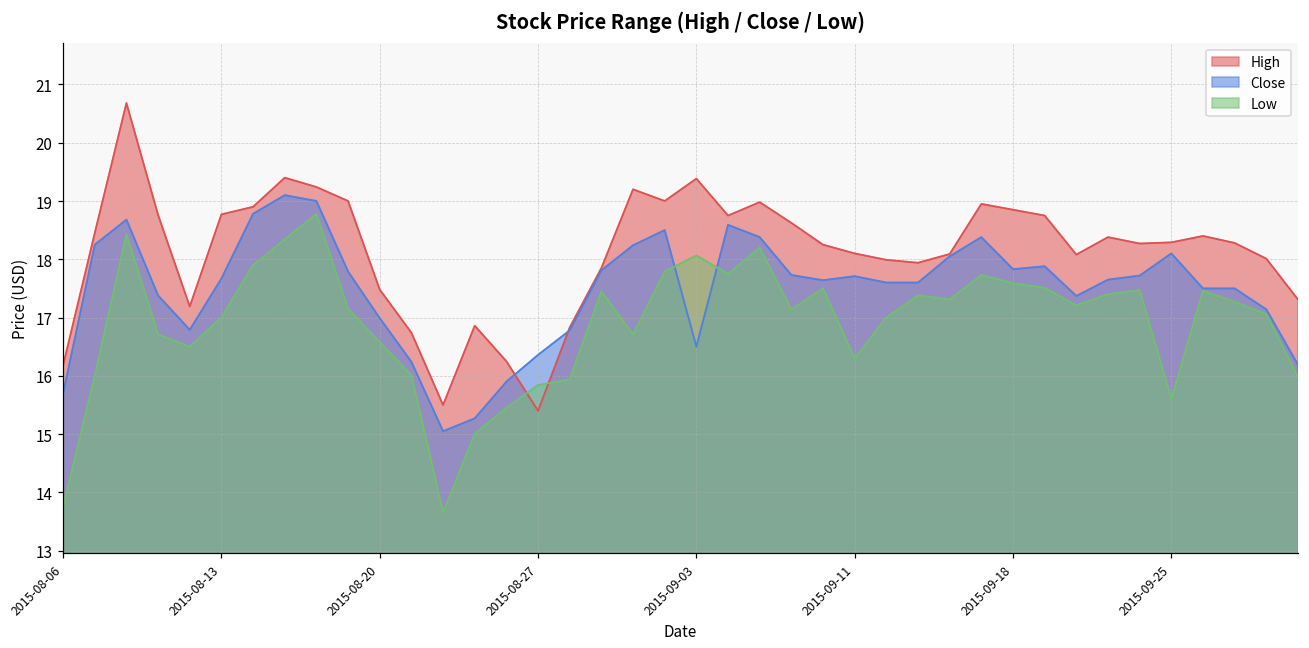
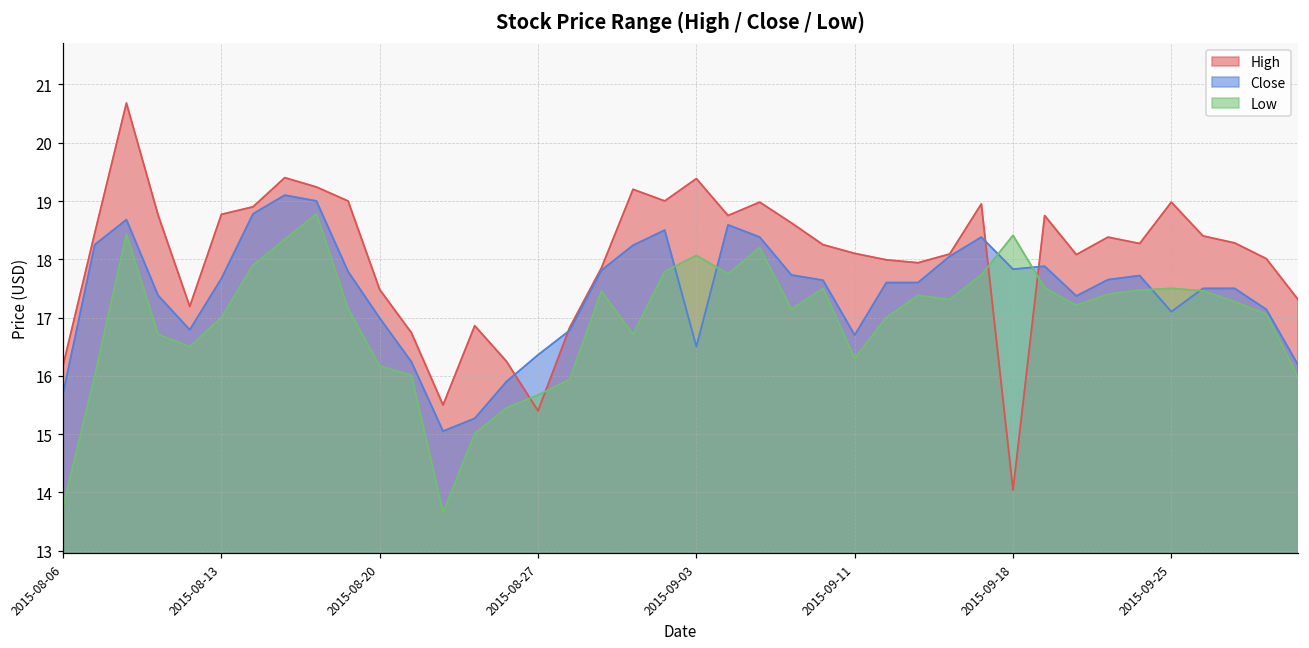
  {
    "High": {
      "2015-08-06": 16.2,
      "2015-08-13": 18.8,
      "2015-08-20": 17.5,
      "2015-08-27": 15.4,
      "2015-09-03": 19.4,
      "2015-09-11": 18.1,
-     "2015-09-18": 18.9,
-     "2015-09-25": 18.3
+     "2015-09-18": 14.0,
+     "2015-09-25": 19.0
    },
    "Close": {
      "2015-08-06": 15.7,
      "2015-08-13": 17.7,
      "2015-08-20": 17.0,
      "2015-08-27": 16.4,
      "2015-09-03": 16.5,
-     "2015-09-11": 17.7,
+     "2015-09-11": 16.7,
      "2015-09-18": 17.8,
-     "2015-09-25": 18.1
+     "2015-09-25": 17.1
    },
    "Low": {
      "2015-08-06": 13.8,
      "2015-08-13": 17.0,
-     "2015-08-20": 16.6,
-     "2015-08-27": 15.8,
+     "2015-08-20": 16.2,
+     "2015-08-27": 15.7,
      "2015-09-03": 18.1,
      "2015-09-11": 16.3,
-     "2015-09-18": 17.6,
-     "2015-09-25": 15.6
+     "2015-09-18": 18.4,
+     "2015-09-25": 17.5
    }
  }
